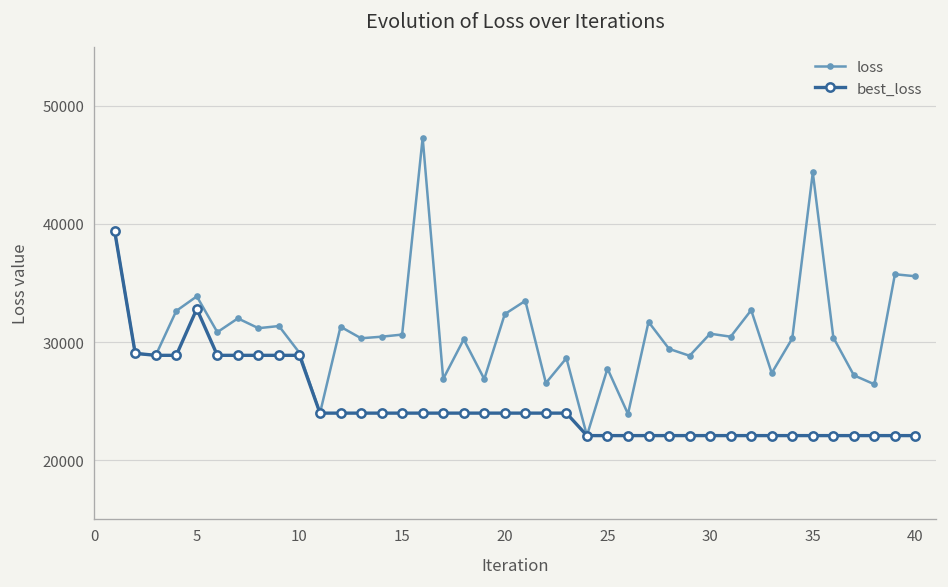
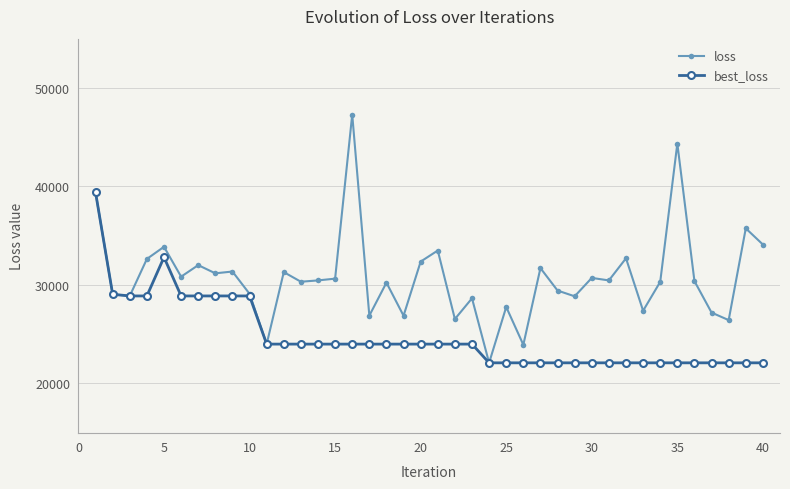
  {
    "loss": {
      "5": 34000,
      "15": 31000,
      "20": 32000,
      "25": 28000,
      "30": 31000,
      "35": 44000,
-     "40": 36000
+     "40": 34000
    },
    "best_loss": {
      "5": 33000,
      "15": 24000,
      "20": 24000,
      "25": 22000,
      "30": 22000,
      "35": 22000,
      "40": 22000
    }
  }
